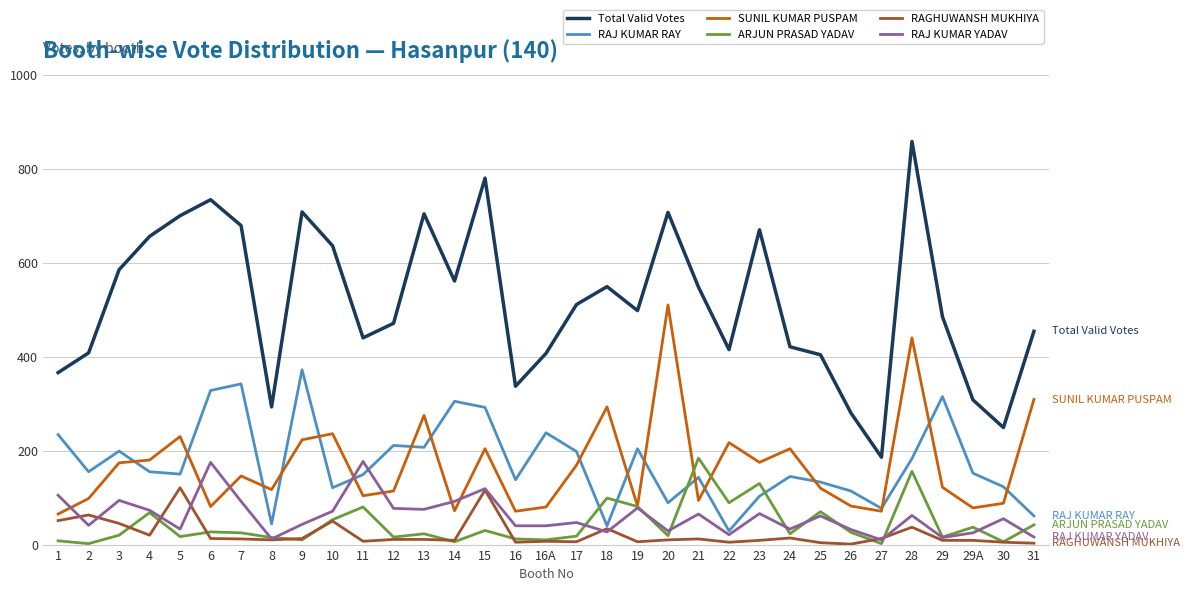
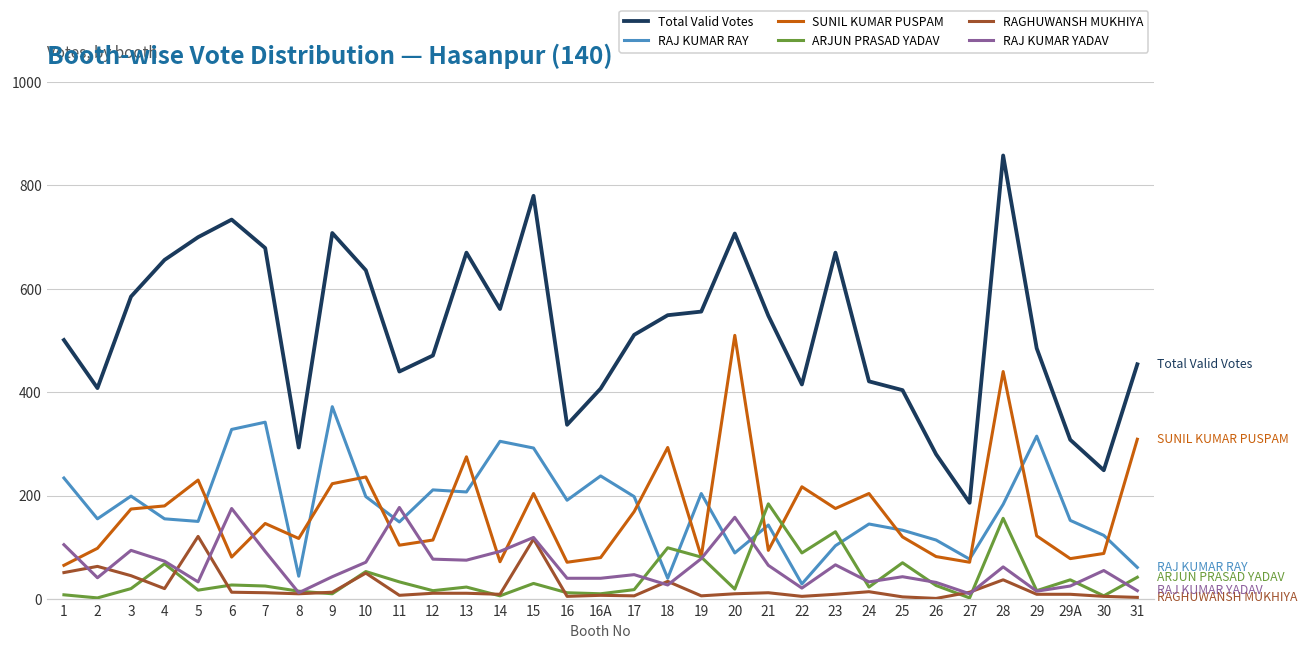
  {
    "Total Valid Votes": {
-     "1": 370,
+     "1": 500,
      "2": 410,
      "3": 590,
      "4": 660,
      "5": 700,
      "6": 730,
      "7": 680,
      "8": 290,
      "9": 710,
      "10": 640,
      "11": 440,
      "12": 470,
-     "13": 700,
+     "13": 670,
      "14": 560,
      "15": 780,
      "16": 340,
      "16A": 410,
      "17": 510,
      "18": 550,
-     "19": 500,
+     "19": 560,
      "20": 710,
      "21": 550,
      "22": 420,
      "23": 670,
      "24": 420,
      "25": 400,
      "26": 280,
      "27": 190,
      "28": 860,
      "29": 490,
      "29A": 310,
      "30": 250,
      "31": 450
    },
    "RAJ KUMAR RAY": {
      "1": 230,
      "2": 160,
      "3": 200,
      "4": 160,
      "5": 150,
      "6": 330,
      "7": 340,
      "8": 40,
      "9": 370,
-     "10": 120,
+     "10": 200,
      "11": 150,
      "12": 210,
      "13": 210,
      "14": 310,
      "15": 290,
-     "16": 140,
+     "16": 190,
      "16A": 240,
      "17": 200,
      "18": 40,
      "19": 200,
      "20": 90,
      "21": 140,
      "22": 30,
      "23": 100,
      "24": 150,
      "25": 130,
      "26": 110,
      "27": 80,
      "28": 180,
      "29": 320,
      "29A": 150,
      "30": 120,
      "31": 60
    },
    "ARJUN PRASAD YADAV": {
      "1": 10,
      "2": 0,
      "3": 20,
      "5": 20,
      "6": 30,
      "7": 30,
-     "11": 80,
+     "11": 30,
      "13": 20,
      "15": 30,
      "16": 10,
      "17": 20,
      "18": 100,
      "20": 20,
      "21": 180,
      "22": 90,
      "23": 130,
      "24": 20,
      "25": 70,
      "26": 30,
      "27": 0,
      "28": 160,
      "29A": 40,
      "31": 40
    },
    "RAJ KUMAR YADAV": {
      "1": 110,
      "2": 40,
      "3": 90,
      "5": 30,
      "6": 180,
      "7": 90,
      "9": 40,
      "10": 70,
      "11": 180,
      "12": 80,
      "13": 80,
      "14": 90,
      "16": 40,
      "16A": 40,
      "17": 50,
      "18": 30,
-     "20": 30,
+     "20": 160,
      "21": 70,
      "22": 20,
      "23": 70,
      "24": 30,
-     "25": 60,
+     "25": 40,
      "26": 30,
      "28": 60,
      "29A": 30,
      "30": 60,
      "31": 20
    }
  }
